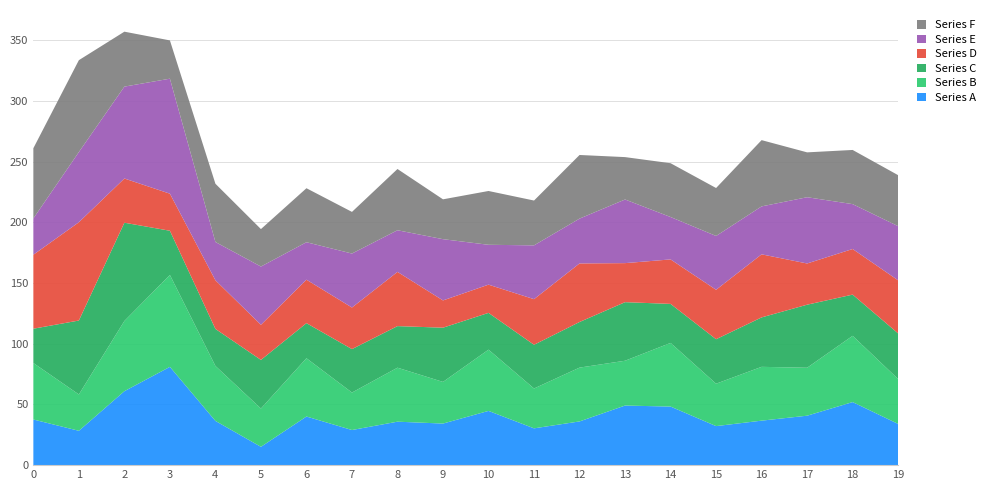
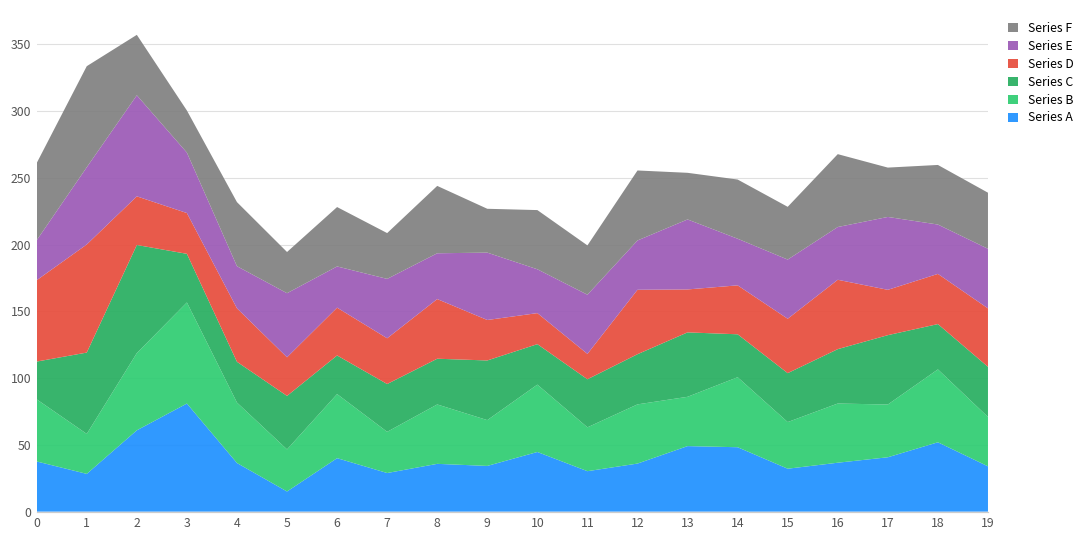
  {
    "Series A": {
      "0": 38,
      "1": 28,
      "2": 61,
      "3": 81,
      "4": 36,
      "5": 15,
      "6": 40,
      "7": 29,
      "8": 36,
      "9": 34,
      "10": 45,
      "11": 30,
      "12": 36,
      "13": 49,
      "14": 48,
      "15": 32,
      "16": 37,
      "17": 41,
      "18": 52,
      "19": 34
    },
    "Series D": {
      "0": 61,
      "1": 81,
      "2": 36,
      "3": 31,
      "4": 40,
      "5": 29,
      "6": 36,
      "7": 34,
      "8": 45,
-     "9": 22,
+     "9": 30,
      "10": 23,
-     "11": 38,
+     "11": 19,
      "12": 48,
      "13": 32,
      "14": 37,
      "15": 41,
      "16": 52,
      "17": 34,
      "18": 38,
      "19": 44
    },
    "Series E": {
      "0": 30,
      "1": 58,
      "2": 76,
-     "3": 95,
+     "3": 45,
      "4": 32,
      "5": 48,
      "6": 31,
      "7": 44,
      "8": 34,
      "9": 50,
      "10": 33,
      "11": 44,
      "12": 37,
      "13": 52,
      "14": 35,
      "15": 44,
      "16": 40,
      "17": 55,
      "18": 37,
      "19": 45
    },
    "Series F": {
      "0": 58,
      "1": 76,
      "2": 45,
      "3": 32,
      "4": 48,
      "5": 31,
      "6": 44,
      "7": 34,
      "8": 50,
      "9": 33,
      "10": 44,
      "11": 37,
      "12": 52,
      "13": 35,
      "14": 44,
      "15": 40,
      "16": 55,
      "17": 37,
      "18": 45,
      "19": 42
    }
  }
